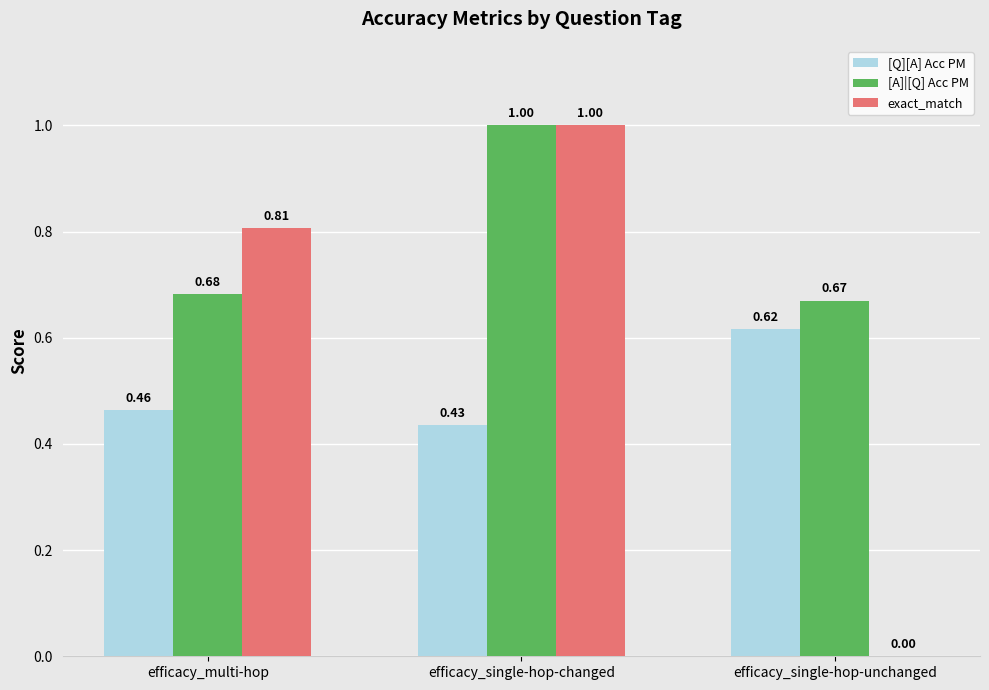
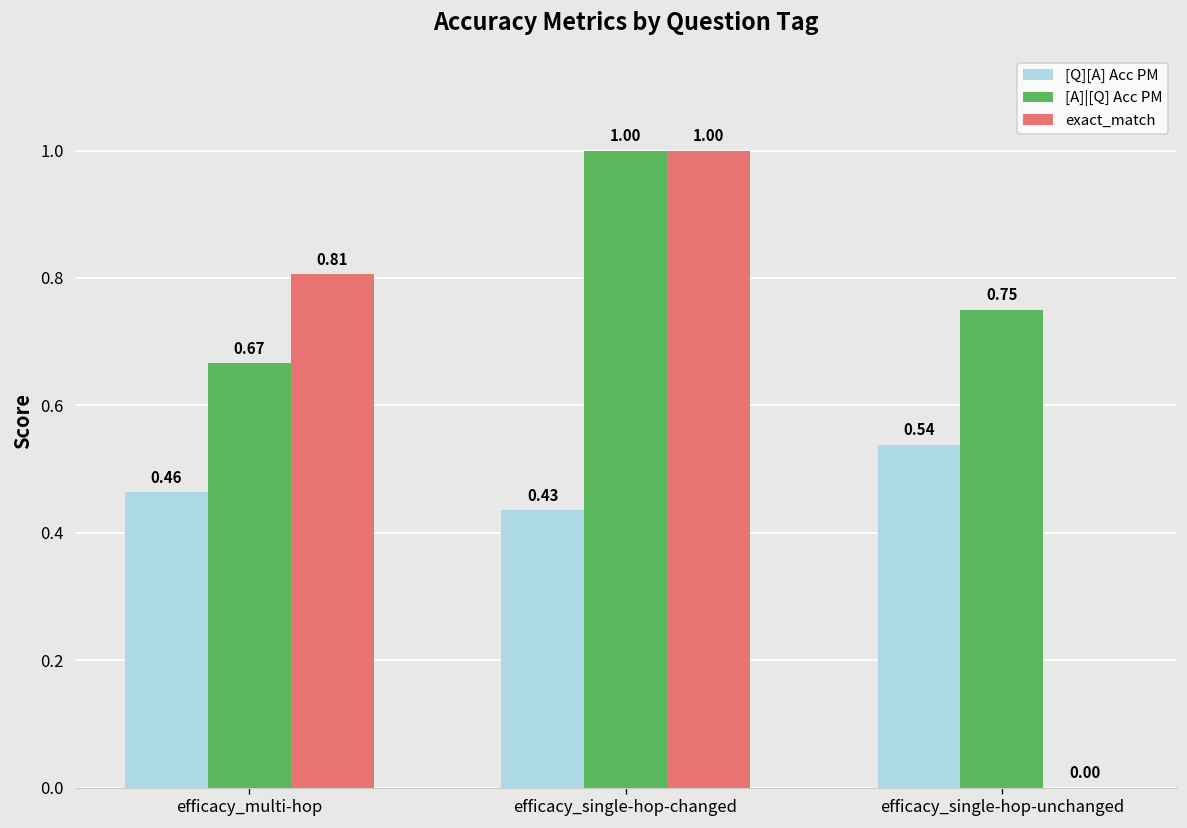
  {
    "[Q][A] Acc PM": {
      "efficacy_multi-hop": 0.46,
      "efficacy_single-hop-changed": 0.43,
-     "efficacy_single-hop-unchanged": 0.62
+     "efficacy_single-hop-unchanged": 0.54
    },
    "[A]|[Q] Acc PM": {
-     "efficacy_multi-hop": 0.68,
+     "efficacy_multi-hop": 0.67,
      "efficacy_single-hop-changed": 1.00,
-     "efficacy_single-hop-unchanged": 0.67
+     "efficacy_single-hop-unchanged": 0.75
    },
    "exact_match": {
      "efficacy_multi-hop": 0.81,
      "efficacy_single-hop-changed": 1.00,
      "efficacy_single-hop-unchanged": 0.00
    }
  }
